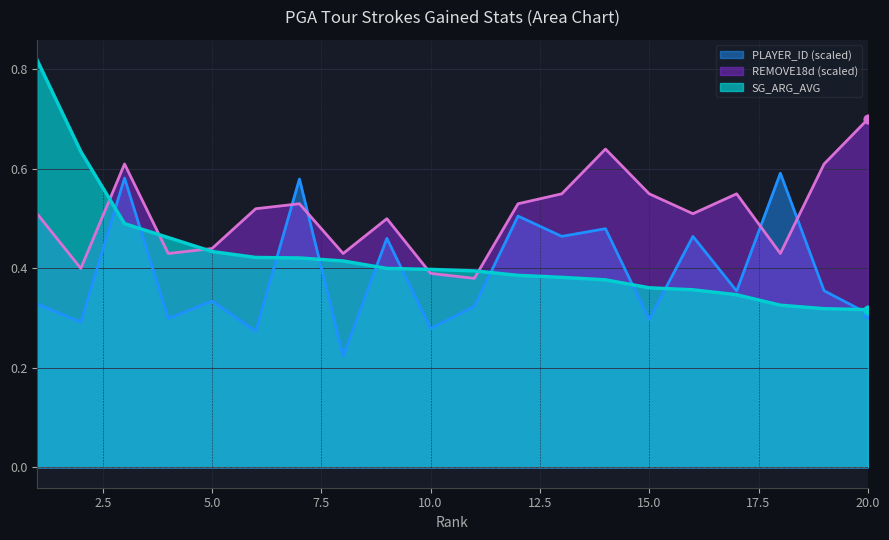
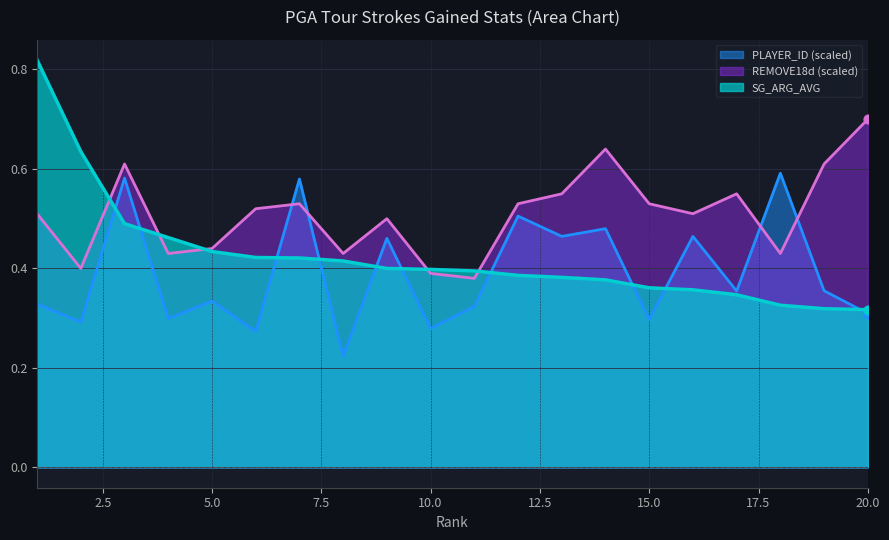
  {
    "REMOVE18d (scaled)": {
      "5.0": 0.44,
      "10.0": 0.39,
-     "15.0": 0.55
+     "15.0": 0.53
    }
  }
